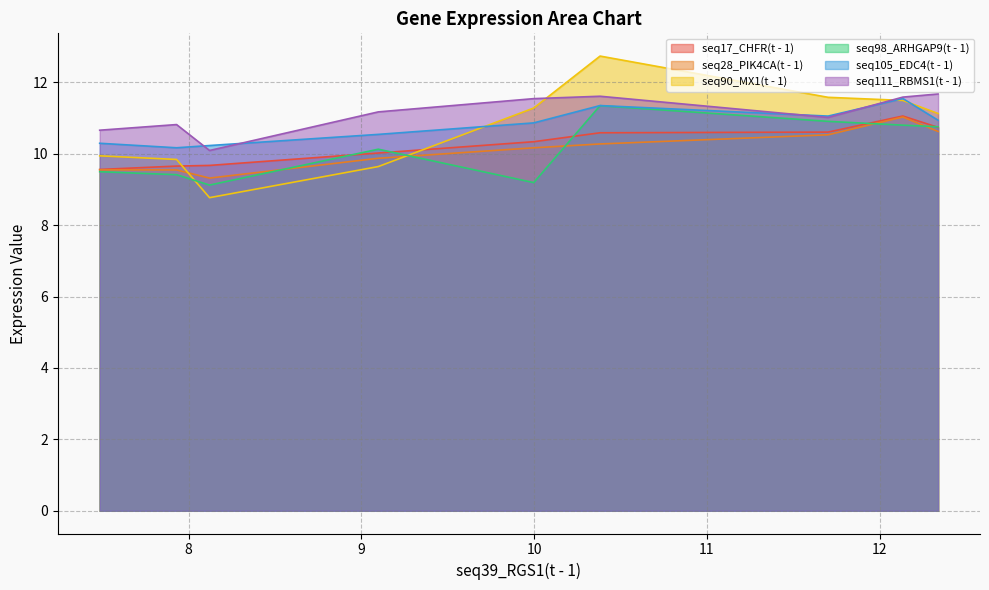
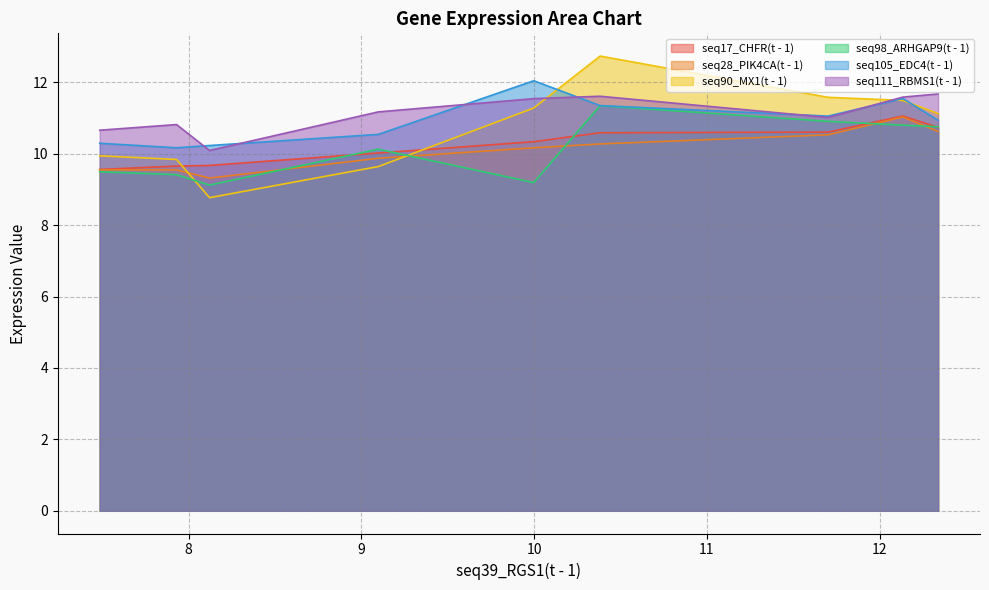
  {
    "seq98_ARHGAP9(t - 1)": {
      "10": 9.2
    },
    "seq105_EDC4(t - 1)": {
-     "10": 10.9
+     "10": 12.0
    },
    "seq111_RBMS1(t - 1)": {
      "10": 11.5
    }
  }
